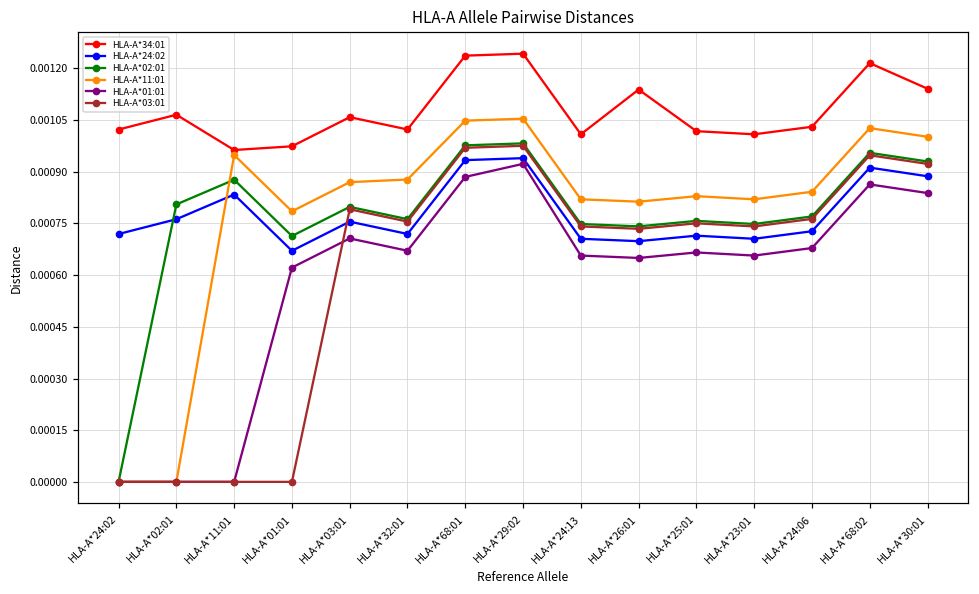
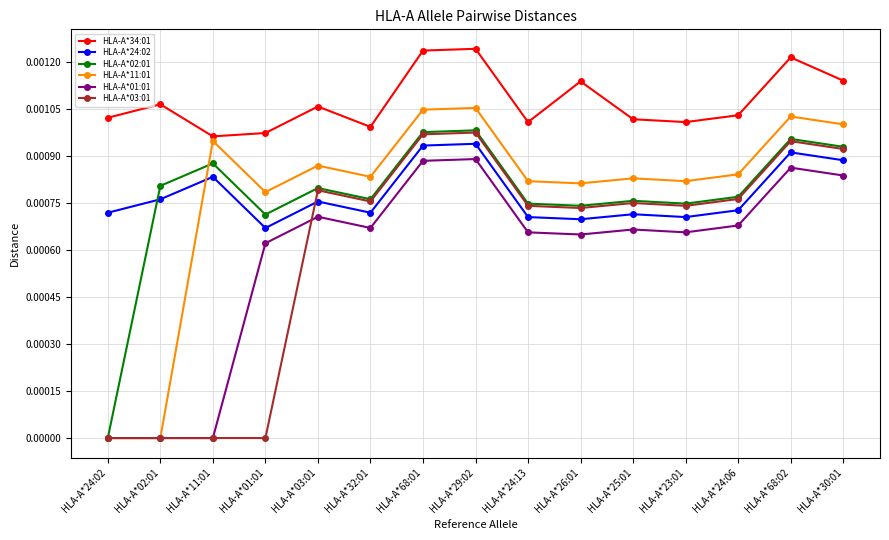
  {
    "HLA-A*34:01": {
      "HLA-A*24:02": 0.00102,
      "HLA-A*02:01": 0.00107,
      "HLA-A*11:01": 0.00096,
      "HLA-A*01:01": 0.00097,
      "HLA-A*03:01": 0.00106,
-     "HLA-A*32:01": 0.00102,
+     "HLA-A*32:01": 0.00099,
      "HLA-A*68:01": 0.00124,
      "HLA-A*29:02": 0.00124,
      "HLA-A*24:13": 0.00101,
      "HLA-A*26:01": 0.00114,
      "HLA-A*25:01": 0.00102,
      "HLA-A*23:01": 0.00101,
      "HLA-A*24:06": 0.00103,
      "HLA-A*68:02": 0.00122,
      "HLA-A*30:01": 0.00114
    },
    "HLA-A*24:02": {
      "HLA-A*24:02": 0.00072,
      "HLA-A*02:01": 0.00076,
      "HLA-A*11:01": 0.00083,
      "HLA-A*01:01": 0.00067,
      "HLA-A*03:01": 0.00076,
      "HLA-A*32:01": 0.00072,
      "HLA-A*68:01": 0.00093,
      "HLA-A*29:02": 0.00094,
      "HLA-A*24:13": 0.00071,
      "HLA-A*26:01": 0.00070,
      "HLA-A*25:01": 0.00071,
      "HLA-A*23:01": 0.00071,
      "HLA-A*24:06": 0.00073,
      "HLA-A*68:02": 0.00091,
      "HLA-A*30:01": 0.00089
    },
    "HLA-A*02:01": {
      "HLA-A*02:01": 0.00081,
      "HLA-A*11:01": 0.00088,
      "HLA-A*01:01": 0.00071
    },
    "HLA-A*11:01": {
      "HLA-A*11:01": 0.00095,
      "HLA-A*01:01": 0.00079,
      "HLA-A*03:01": 0.00087,
-     "HLA-A*32:01": 0.00088,
+     "HLA-A*32:01": 0.00083,
      "HLA-A*68:01": 0.00105,
      "HLA-A*29:02": 0.00105,
      "HLA-A*24:13": 0.00082,
      "HLA-A*26:01": 0.00081,
      "HLA-A*25:01": 0.00083,
      "HLA-A*23:01": 0.00082,
      "HLA-A*24:06": 0.00084,
      "HLA-A*68:02": 0.00103,
      "HLA-A*30:01": 0.00100
    },
    "HLA-A*01:01": {
      "HLA-A*01:01": 0.00062,
      "HLA-A*03:01": 0.00071,
      "HLA-A*32:01": 0.00067,
      "HLA-A*68:01": 0.00089,
-     "HLA-A*29:02": 0.00092,
+     "HLA-A*29:02": 0.00089,
      "HLA-A*24:13": 0.00066,
      "HLA-A*26:01": 0.00065,
      "HLA-A*25:01": 0.00067,
      "HLA-A*23:01": 0.00066,
      "HLA-A*24:06": 0.00068,
      "HLA-A*68:02": 0.00086,
      "HLA-A*30:01": 0.00084
    },
    "HLA-A*03:01": {
      "HLA-A*01:01": 0.00000
    }
  }
